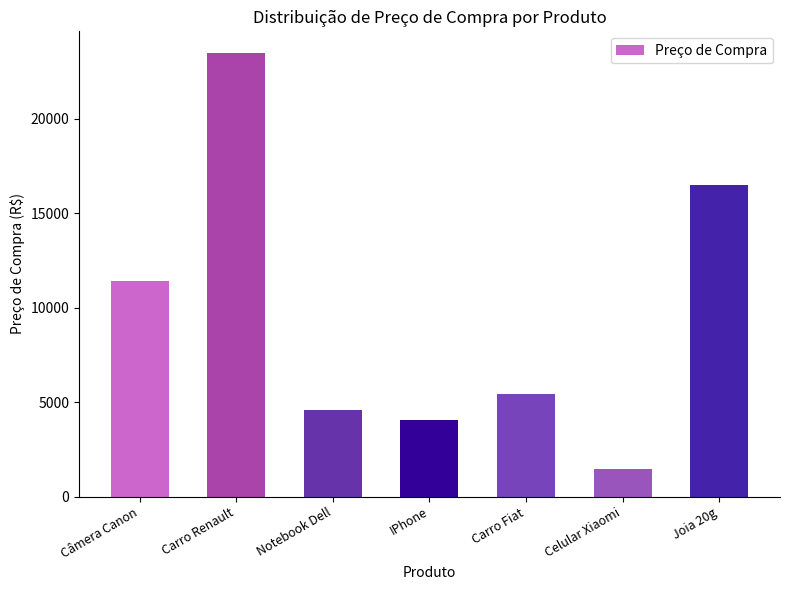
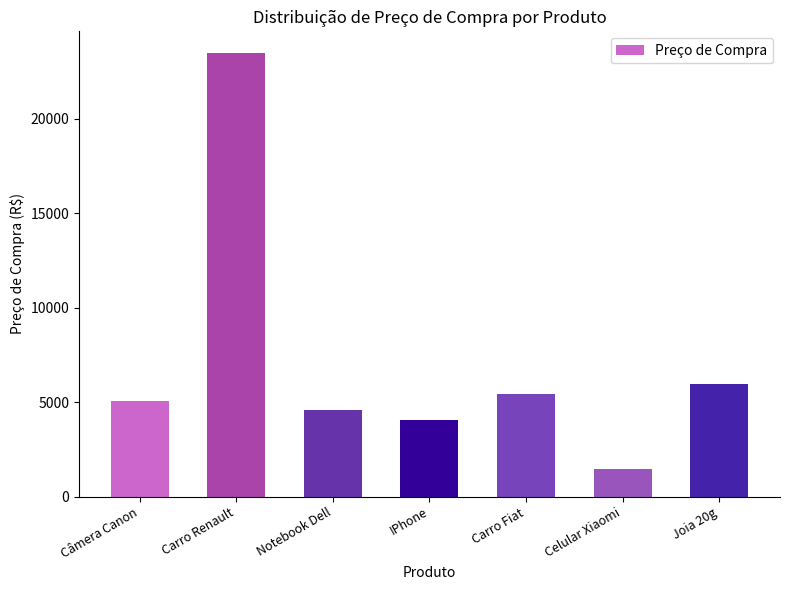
  {
-   "Câmera Canon": 11400,
+   "Câmera Canon": 5100,
    "Carro Renault": 23400,
    "Notebook Dell": 4600,
    "IPhone": 4100,
    "Carro Fiat": 5400,
    "Celular Xiaomi": 1500,
-   "Joia 20g": 16500
+   "Joia 20g": 5900
  }
